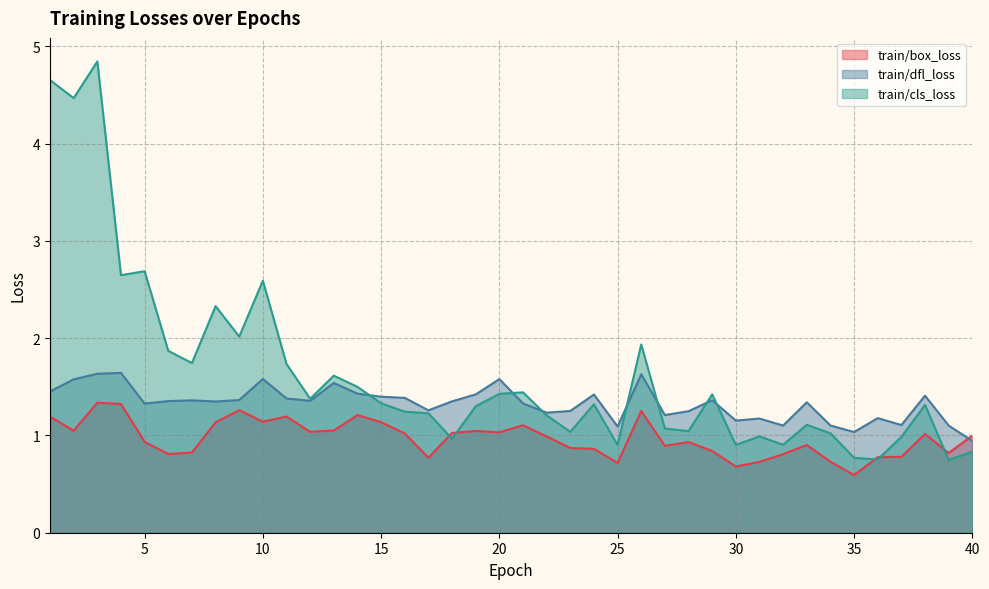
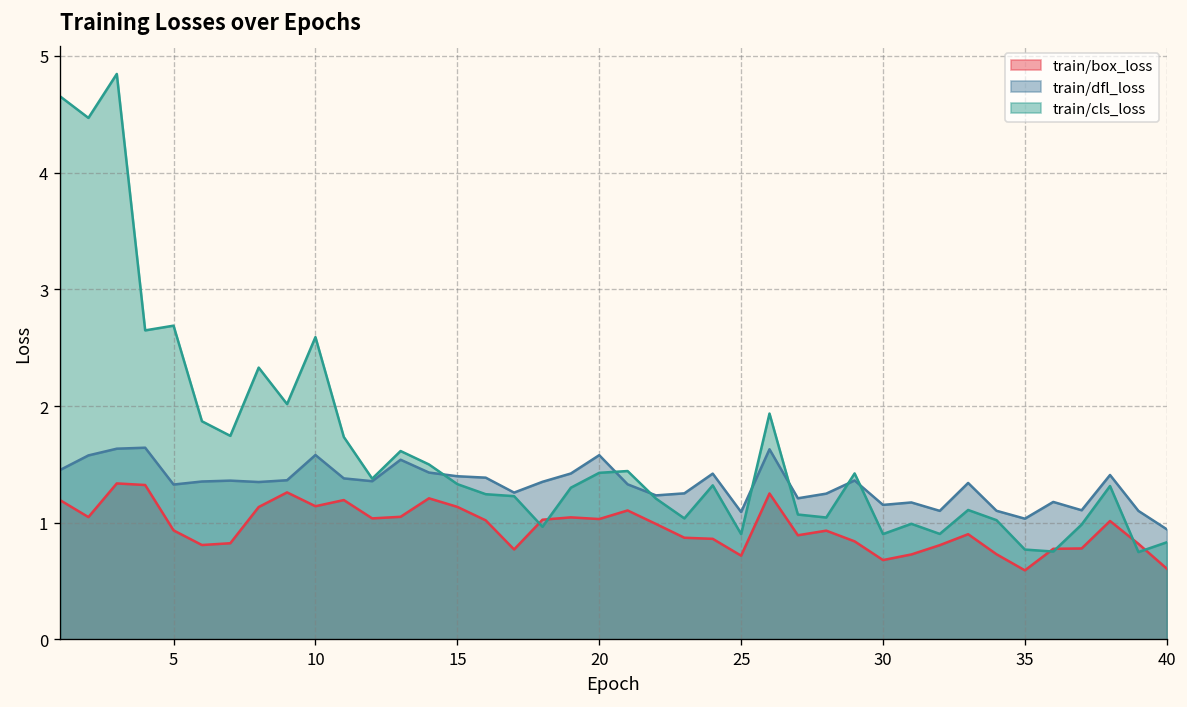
  {
    "train/box_loss": {
      "5": 0.9,
      "10": 1.1,
      "15": 1.1,
      "20": 1.0,
      "25": 0.7,
      "30": 0.7,
      "35": 0.6,
-     "40": 1.0
+     "40": 0.6
    }
  }
